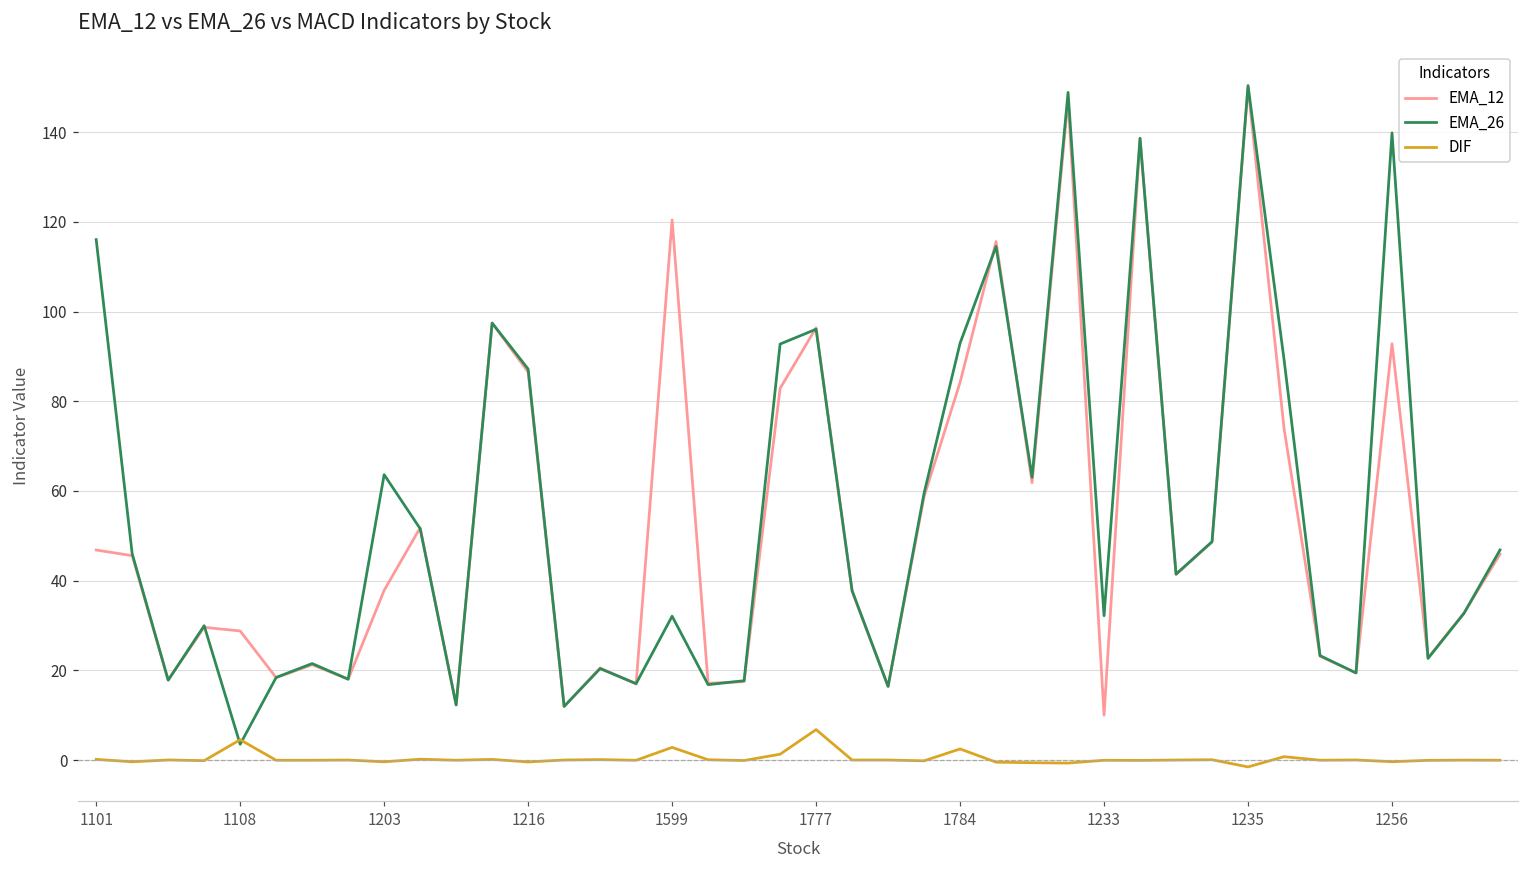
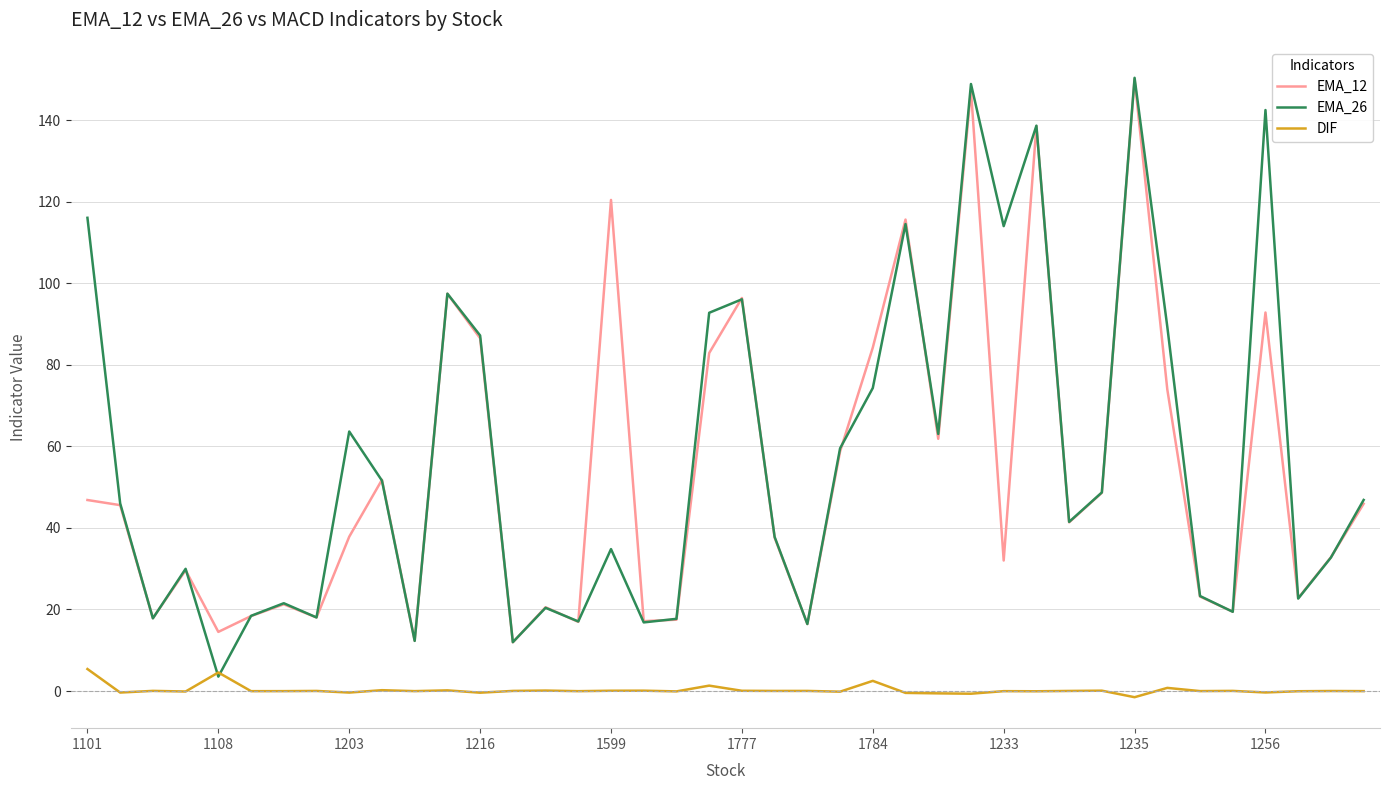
  {
    "EMA_12": {
      "1101": 47,
-     "1108": 29,
+     "1108": 14,
      "1203": 38,
      "1216": 87,
      "1599": 120,
      "1784": 84,
-     "1233": 10,
+     "1233": 32,
      "1256": 93
    },
    "EMA_26": {
      "1101": 116,
      "1108": 4,
      "1203": 64,
      "1216": 87,
-     "1599": 32,
-     "1784": 93,
-     "1233": 32,
-     "1256": 140
+     "1599": 35,
+     "1784": 74,
+     "1233": 114,
+     "1256": 142
    },
    "DIF": {
-     "1101": 0,
+     "1101": 5,
      "1108": 5,
      "1203": 0,
      "1216": 0,
-     "1599": 3,
-     "1777": 7,
+     "1599": 0,
+     "1777": 0,
      "1784": 2,
      "1233": 0,
      "1235": -2,
      "1256": 0
    }
  }
